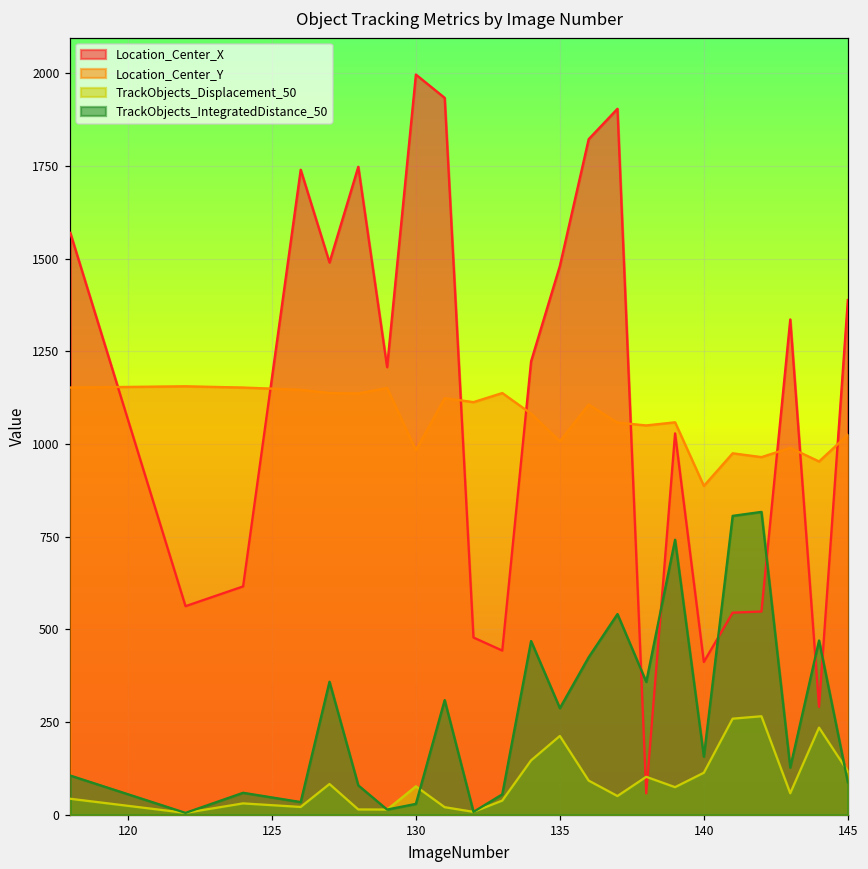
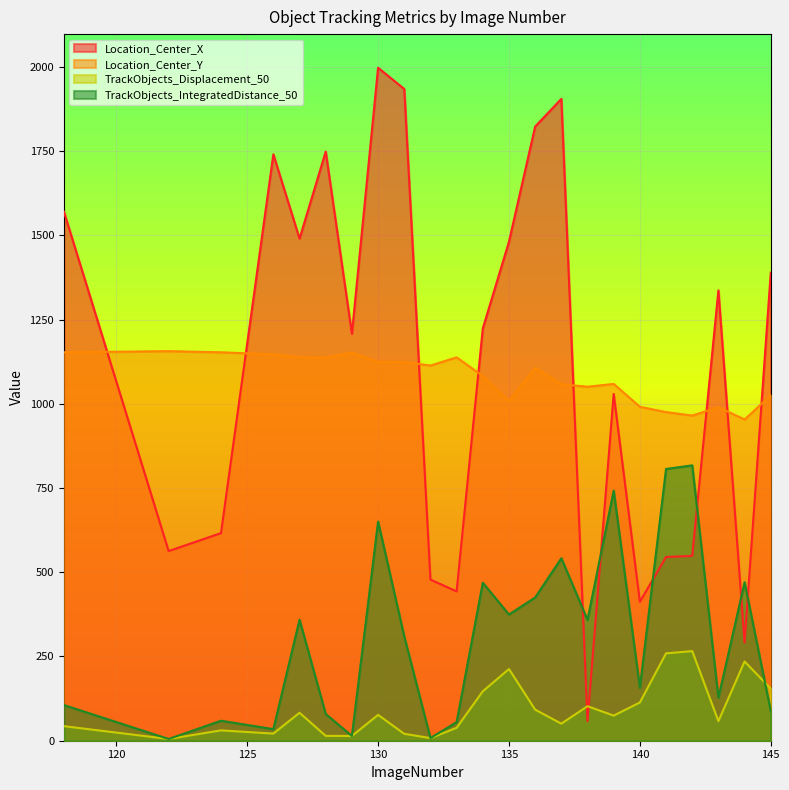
  {
    "Location_Center_X": {
      "130": 2000,
      "135": 1480,
      "140": 410,
      "145": 1390
    },
    "Location_Center_Y": {
-     "130": 980,
+     "130": 1120,
      "135": 1010,
-     "140": 890,
+     "140": 990,
      "145": 1030
    },
    "TrackObjects_Displacement_50": {
      "130": 80,
      "135": 210,
      "140": 110,
-     "145": 120
+     "145": 150
    },
    "TrackObjects_IntegratedDistance_50": {
-     "130": 30,
-     "135": 290,
+     "130": 650,
+     "135": 370,
      "140": 160,
      "145": 90
    }
  }
